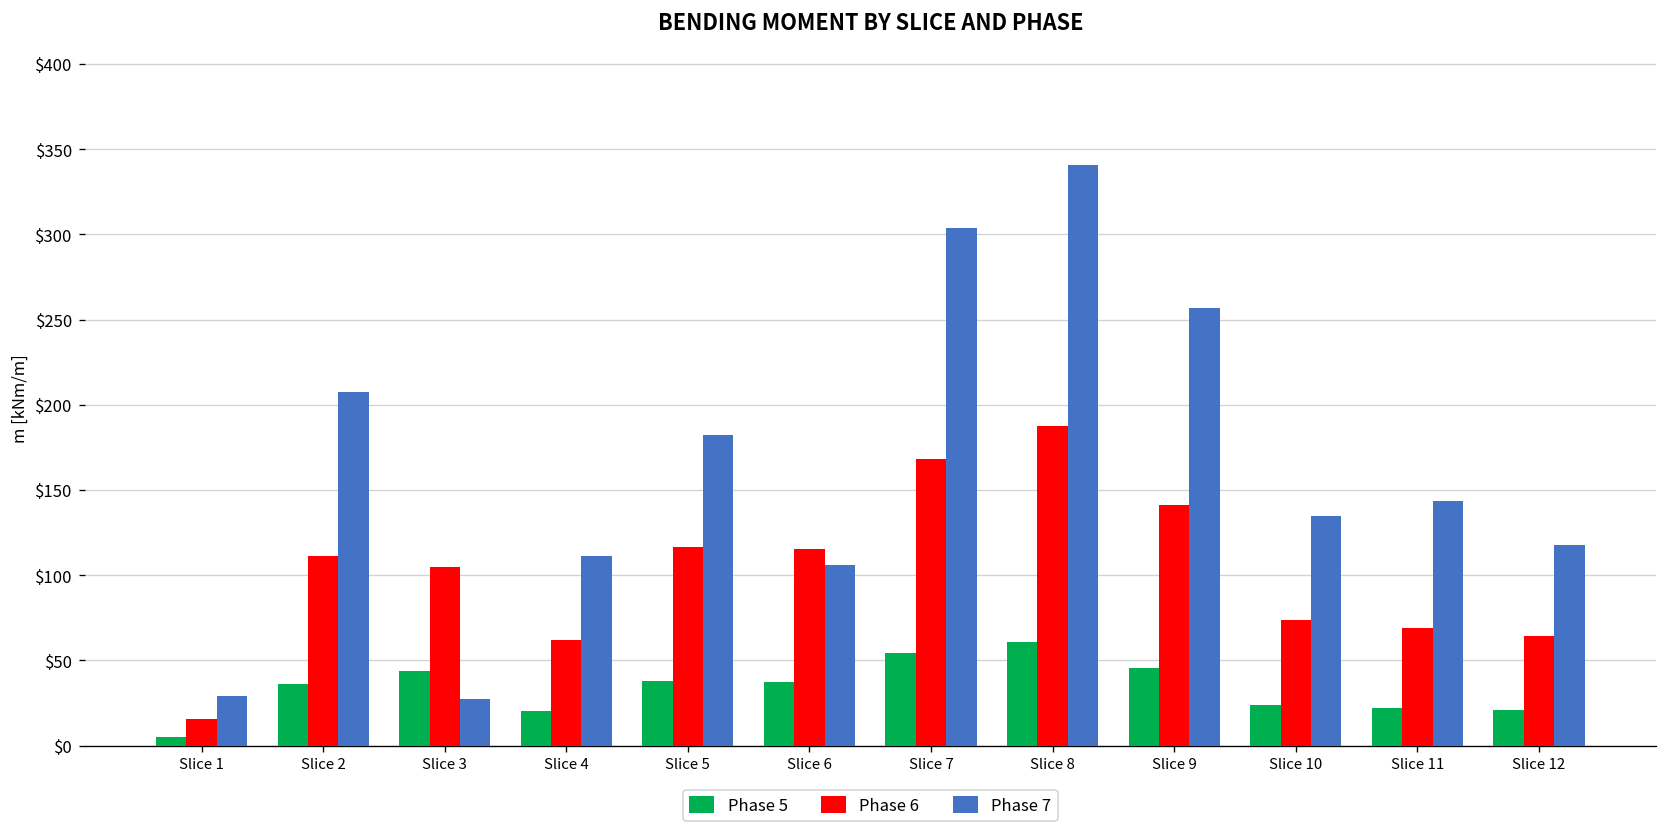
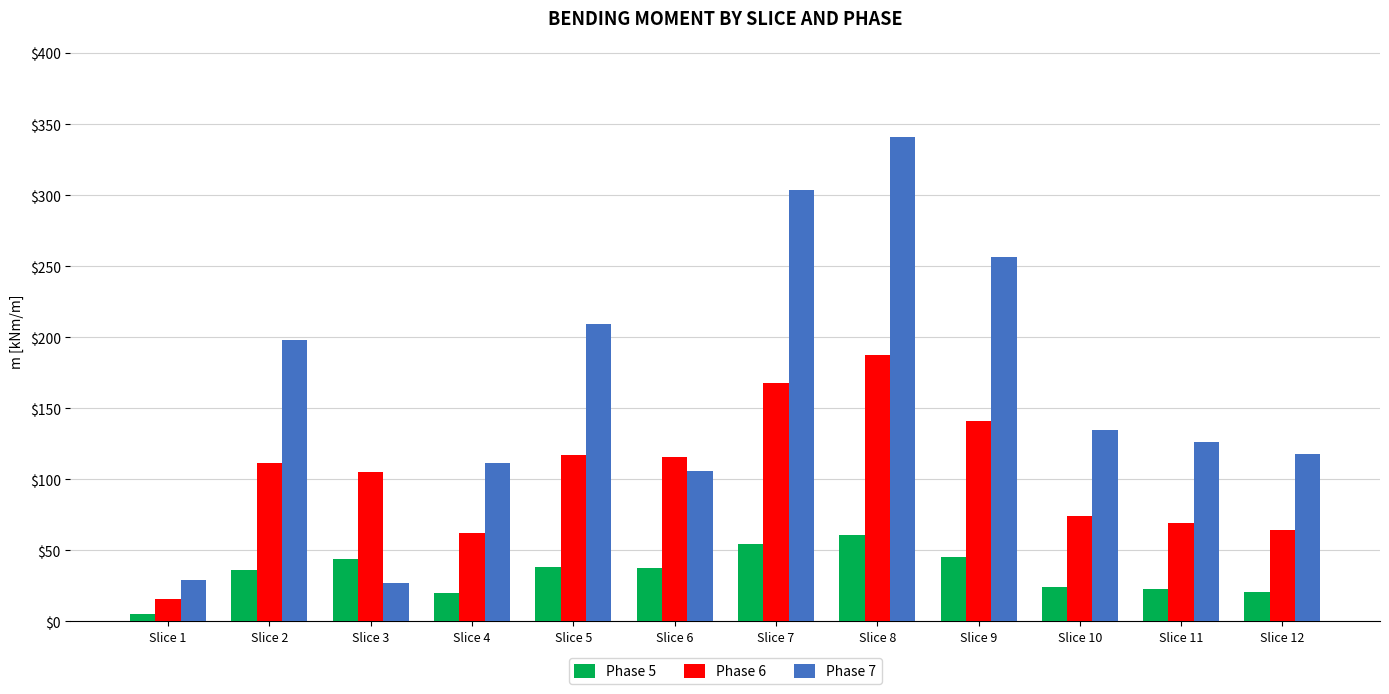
  {
    "Phase 5": {
      "Slice 1": "$5",
      "Slice 2": "$36",
      "Slice 3": "$44",
      "Slice 4": "$20",
      "Slice 5": "$38",
      "Slice 6": "$38",
      "Slice 7": "$55",
      "Slice 8": "$61",
      "Slice 9": "$45",
      "Slice 10": "$24",
      "Slice 11": "$22",
      "Slice 12": "$21"
    },
    "Phase 6": {
      "Slice 1": "$16",
      "Slice 2": "$111",
      "Slice 3": "$105",
      "Slice 4": "$62",
      "Slice 5": "$117",
      "Slice 6": "$116",
      "Slice 7": "$168",
      "Slice 8": "$188",
      "Slice 9": "$141",
      "Slice 10": "$74",
      "Slice 11": "$69",
      "Slice 12": "$65"
    },
    "Phase 7": {
      "Slice 1": "$29",
-     "Slice 2": "$208",
+     "Slice 2": "$198",
      "Slice 3": "$27",
      "Slice 4": "$111",
-     "Slice 5": "$182",
+     "Slice 5": "$209",
      "Slice 6": "$106",
      "Slice 7": "$304",
      "Slice 8": "$341",
      "Slice 9": "$257",
      "Slice 10": "$135",
-     "Slice 11": "$143",
+     "Slice 11": "$126",
      "Slice 12": "$118"
    }
  }
